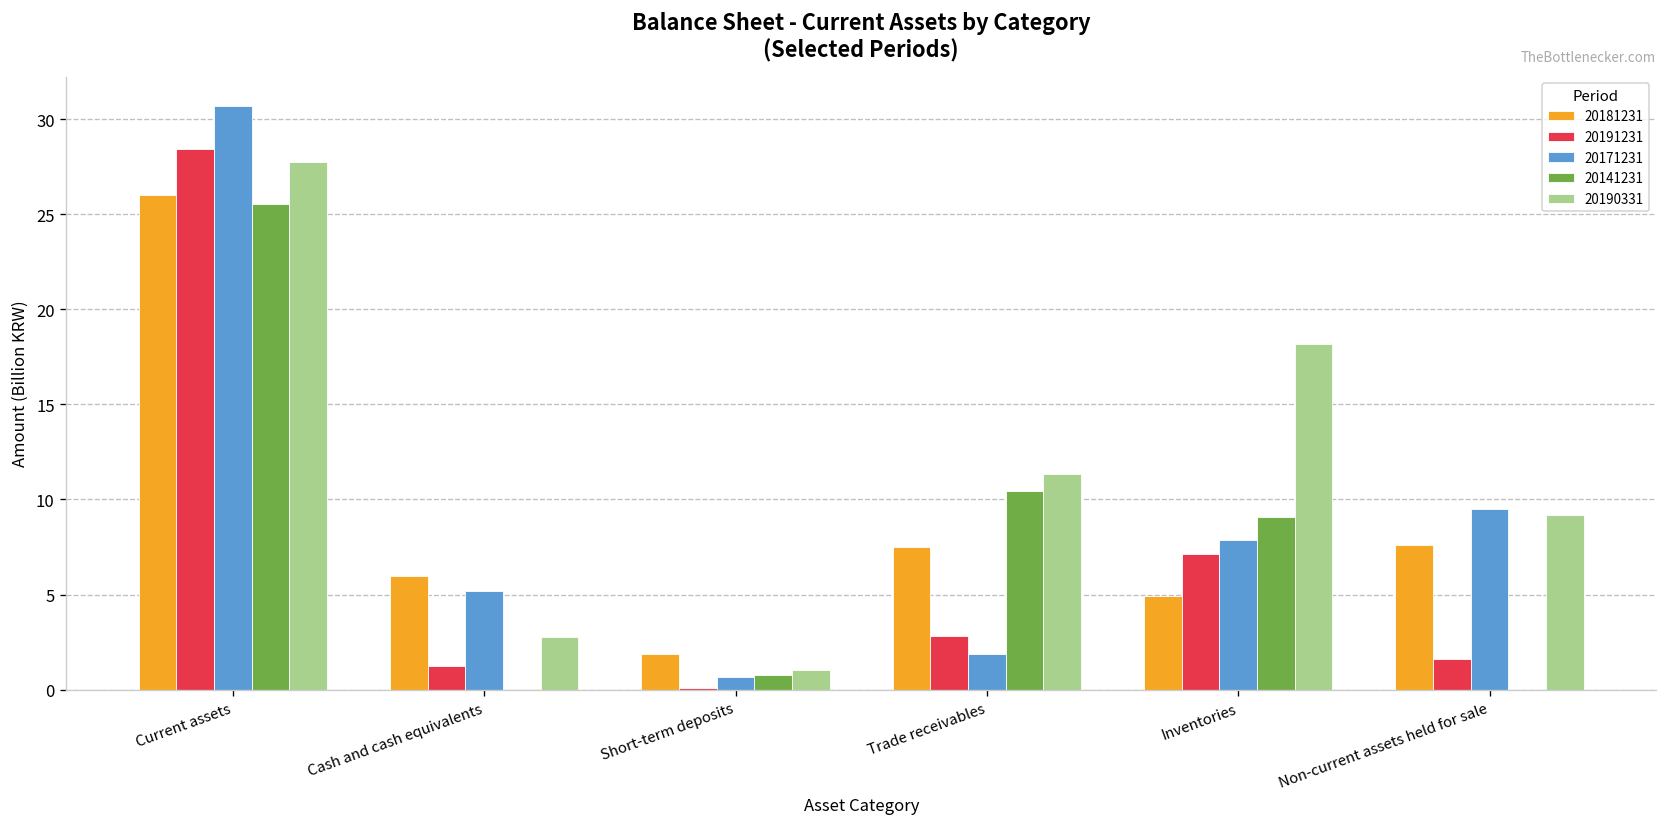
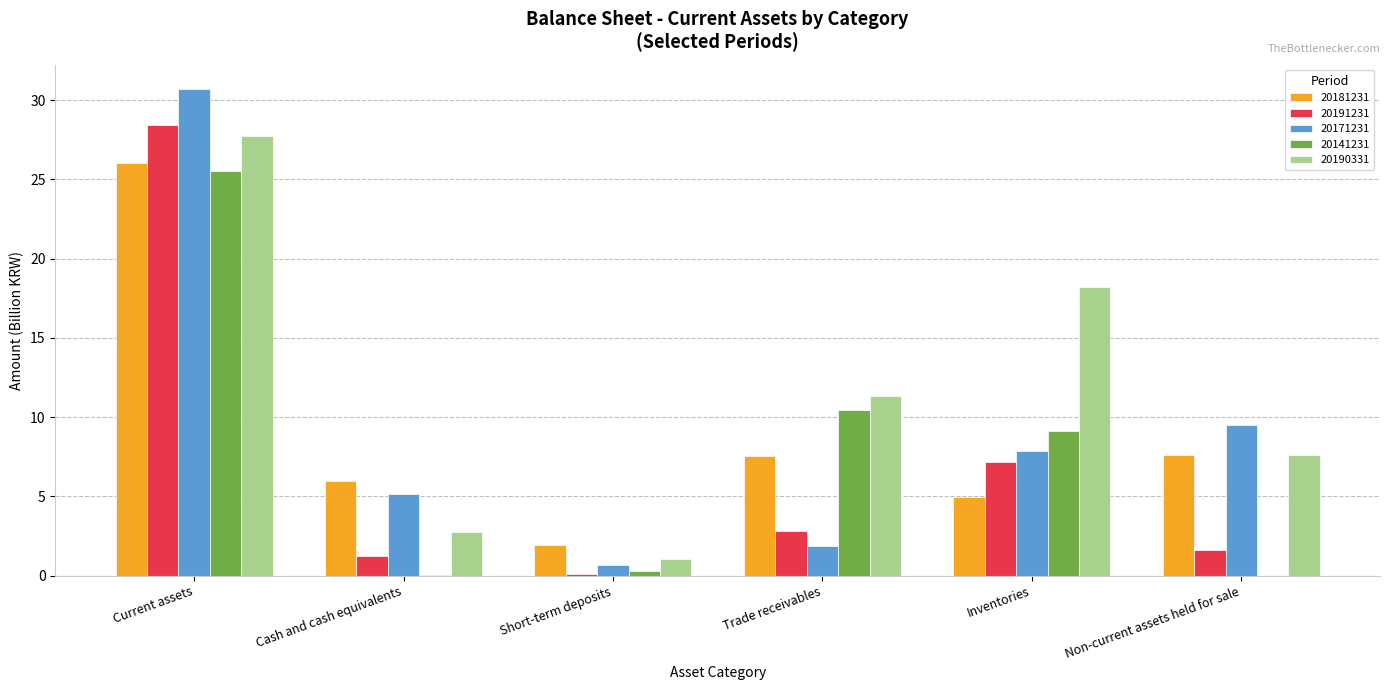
  {
    "20181231": {
      "Current assets": 26.0,
      "Cash and cash equivalents": 6.0,
      "Short-term deposits": 1.9,
      "Trade receivables": 7.5,
      "Inventories": 4.9,
      "Non-current assets held for sale": 7.6
    },
    "20191231": {
      "Current assets": 28.5,
      "Cash and cash equivalents": 1.3,
      "Trade receivables": 2.8,
      "Inventories": 7.1,
      "Non-current assets held for sale": 1.6
    },
    "20171231": {
      "Current assets": 30.7,
      "Cash and cash equivalents": 5.2,
      "Short-term deposits": 0.7,
      "Trade receivables": 1.9,
      "Inventories": 7.8,
      "Non-current assets held for sale": 9.5
    },
    "20141231": {
      "Current assets": 25.5,
-     "Short-term deposits": 0.8,
+     "Short-term deposits": 0.3,
      "Trade receivables": 10.4,
      "Inventories": 9.1,
      "Non-current assets held for sale": 0.0
    },
    "20190331": {
      "Current assets": 27.7,
      "Cash and cash equivalents": 2.7,
      "Short-term deposits": 1.0,
      "Trade receivables": 11.3,
      "Inventories": 18.2,
-     "Non-current assets held for sale": 9.2
+     "Non-current assets held for sale": 7.6
    }
  }
